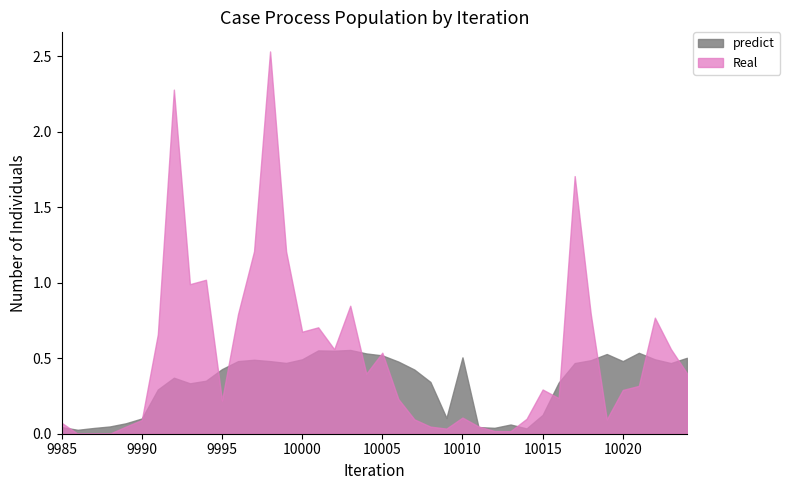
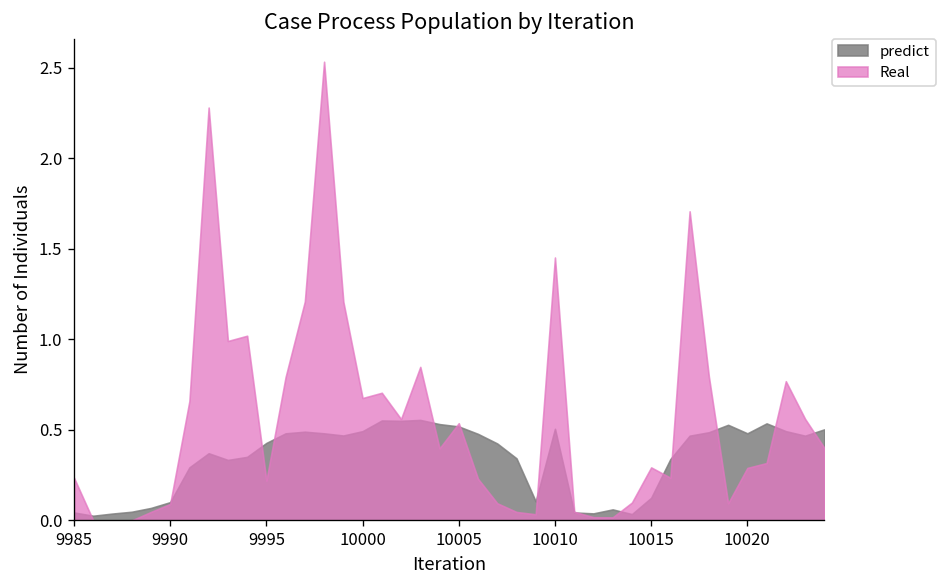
  {
    "predict": {
      "9985": 0.04,
      "9995": 0.43,
      "10000": 0.49,
      "10005": 0.52,
      "10010": 0.51,
      "10015": 0.13,
      "10020": 0.48
    },
    "Real": {
-     "9985": 0.07,
+     "9985": 0.24,
      "9995": 0.22,
      "10000": 0.68,
      "10005": 0.54,
-     "10010": 0.11,
+     "10010": 1.45,
      "10015": 0.29,
      "10020": 0.29
    }
  }
